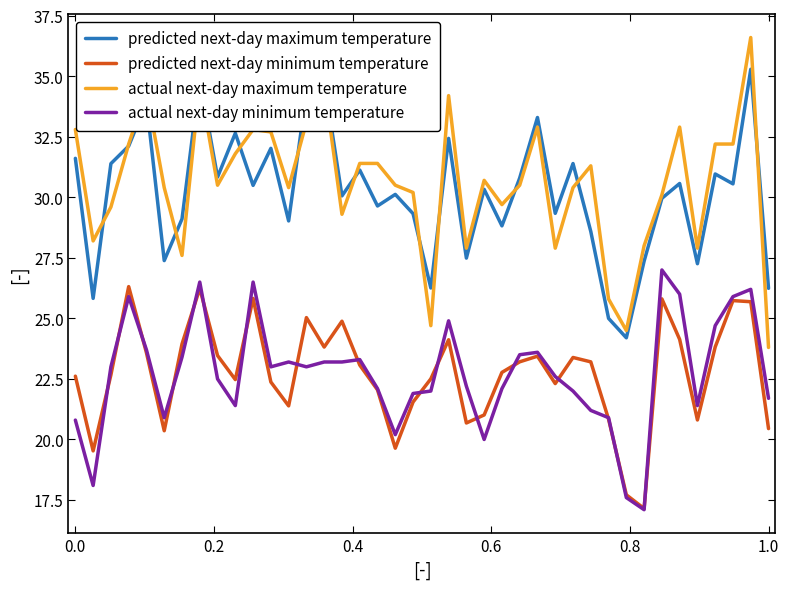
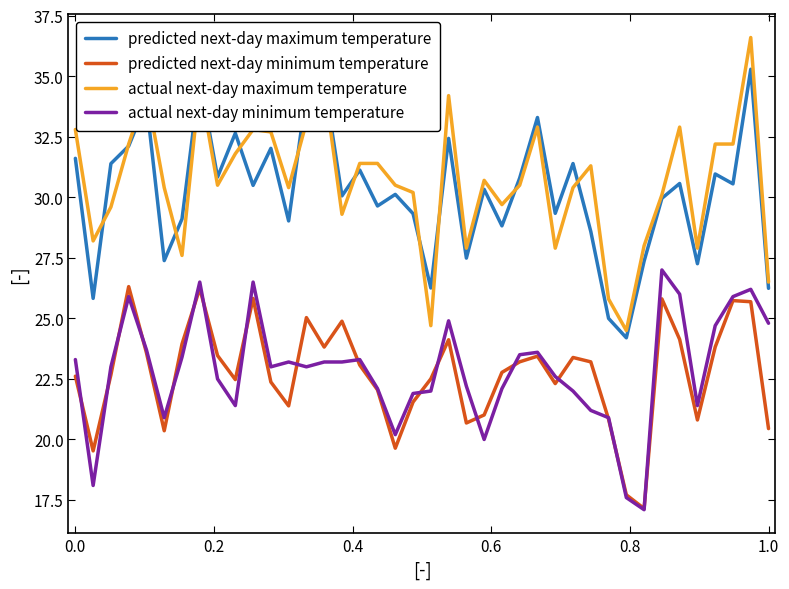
  {
    "predicted next-day maximum temperature": {
      "0.0": 31.6,
      "1.0": 26.2
    },
    "predicted next-day minimum temperature": {
      "0.0": 22.6,
      "1.0": 20.4
    },
    "actual next-day maximum temperature": {
      "0.0": 32.8,
-     "1.0": 23.8
+     "1.0": 26.5
    },
    "actual next-day minimum temperature": {
-     "0.0": 20.8,
-     "1.0": 21.7
+     "0.0": 23.3,
+     "1.0": 24.8
    }
  }
